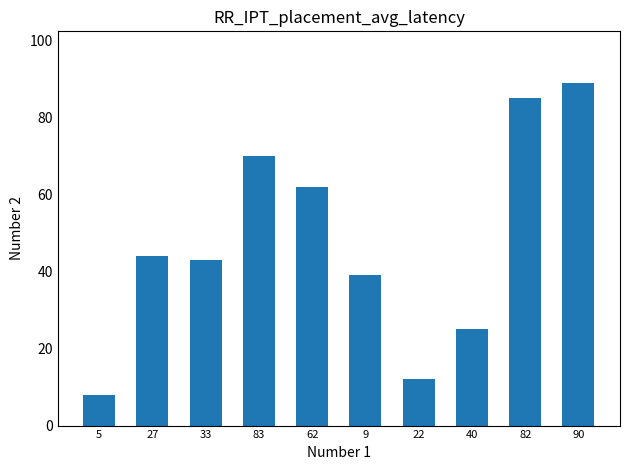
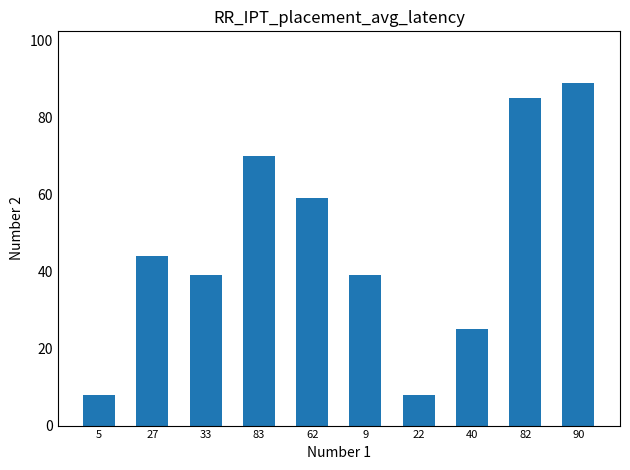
  {
    "5": 8,
    "27": 44,
-   "33": 43,
+   "33": 39,
    "83": 70,
-   "62": 62,
+   "62": 59,
    "9": 39,
-   "22": 12,
+   "22": 8,
    "40": 25,
    "82": 85,
    "90": 89
  }
